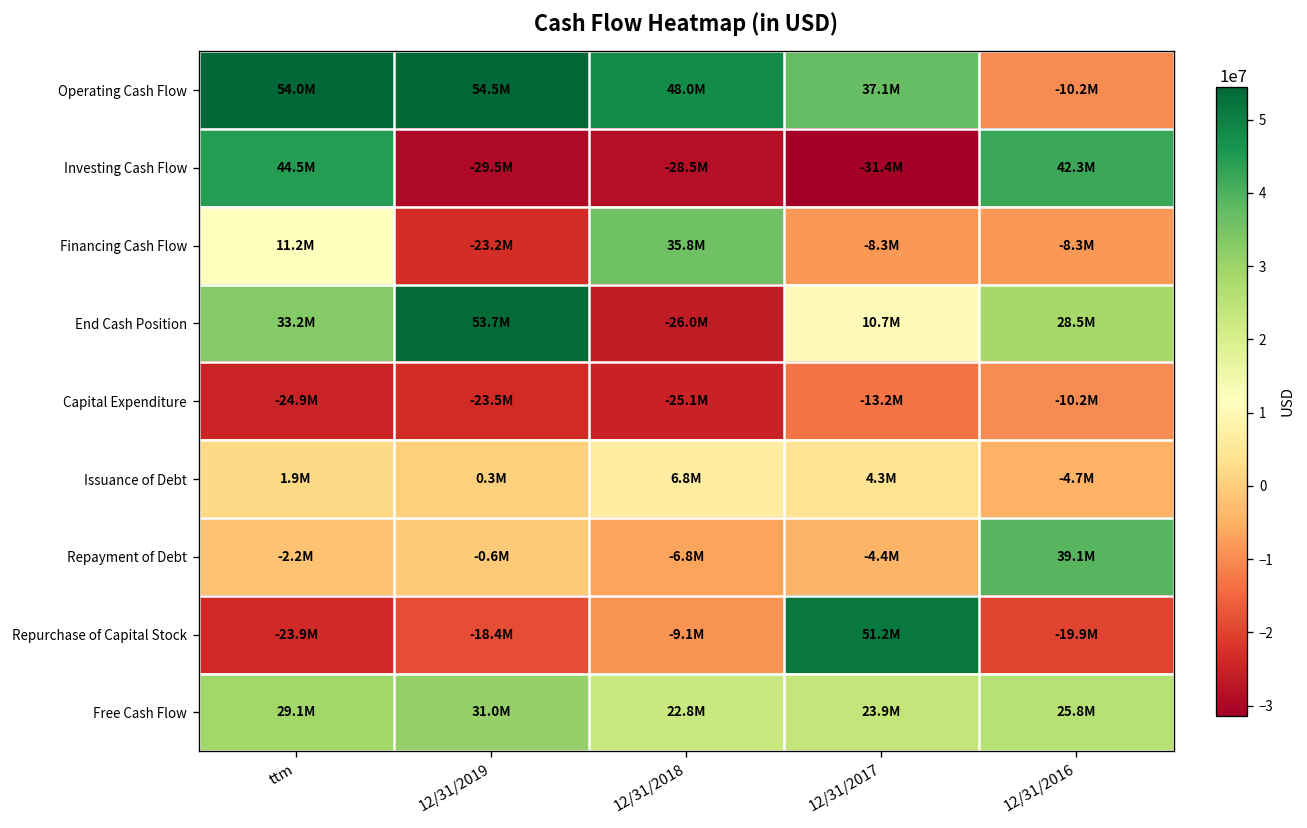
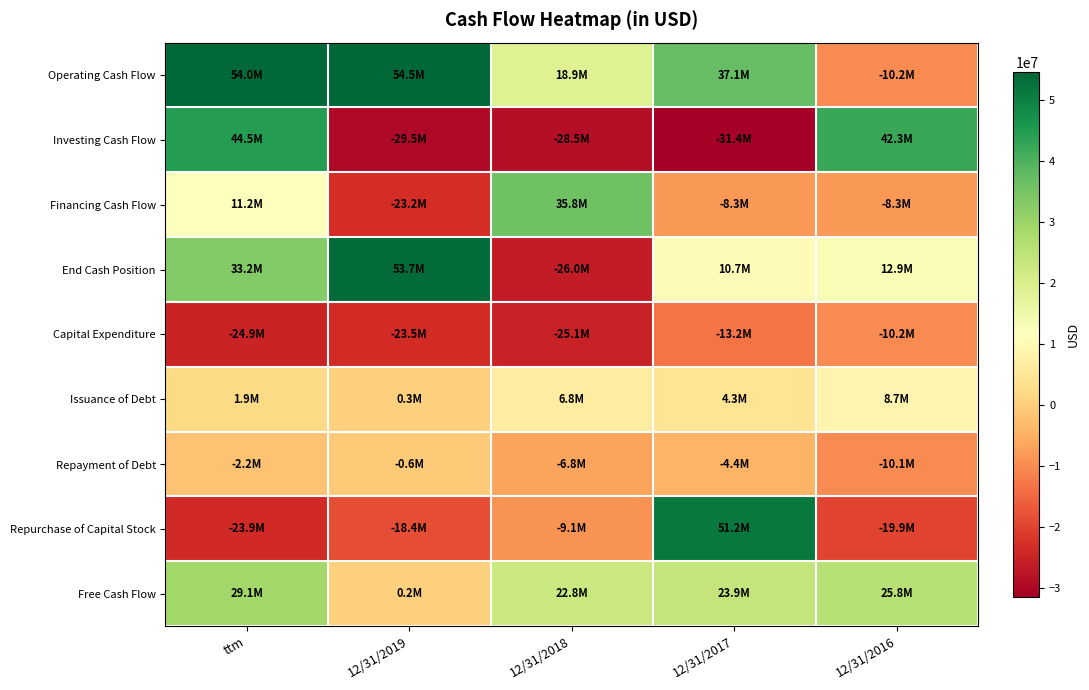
  {
    "Operating Cash Flow": {
      "ttm": "54.0M",
      "12/31/2019": "54.5M",
-     "12/31/2018": "48.0M",
+     "12/31/2018": "18.9M",
      "12/31/2017": "37.1M",
      "12/31/2016": "-10.2M"
    },
    "Investing Cash Flow": {
      "ttm": "44.5M",
      "12/31/2019": "-29.5M",
      "12/31/2018": "-28.5M",
      "12/31/2017": "-31.4M",
      "12/31/2016": "42.3M"
    },
    "Financing Cash Flow": {
      "ttm": "11.2M",
      "12/31/2019": "-23.2M",
      "12/31/2018": "35.8M",
      "12/31/2017": "-8.3M",
      "12/31/2016": "-8.3M"
    },
    "End Cash Position": {
      "ttm": "33.2M",
      "12/31/2019": "53.7M",
      "12/31/2018": "-26.0M",
      "12/31/2017": "10.7M",
-     "12/31/2016": "28.5M"
+     "12/31/2016": "12.9M"
    },
    "Capital Expenditure": {
      "ttm": "-24.9M",
      "12/31/2019": "-23.5M",
      "12/31/2018": "-25.1M",
      "12/31/2017": "-13.2M",
      "12/31/2016": "-10.2M"
    },
    "Issuance of Debt": {
      "ttm": "1.9M",
      "12/31/2019": "0.3M",
      "12/31/2018": "6.8M",
      "12/31/2017": "4.3M",
-     "12/31/2016": "-4.7M"
+     "12/31/2016": "8.7M"
    },
    "Repayment of Debt": {
      "ttm": "-2.2M",
      "12/31/2019": "-0.6M",
      "12/31/2018": "-6.8M",
      "12/31/2017": "-4.4M",
-     "12/31/2016": "39.1M"
+     "12/31/2016": "-10.1M"
    },
    "Repurchase of Capital Stock": {
      "ttm": "-23.9M",
      "12/31/2019": "-18.4M",
      "12/31/2018": "-9.1M",
      "12/31/2017": "51.2M",
      "12/31/2016": "-19.9M"
    },
    "Free Cash Flow": {
      "ttm": "29.1M",
-     "12/31/2019": "31.0M",
+     "12/31/2019": "0.2M",
      "12/31/2018": "22.8M",
      "12/31/2017": "23.9M",
      "12/31/2016": "25.8M"
    }
  }
